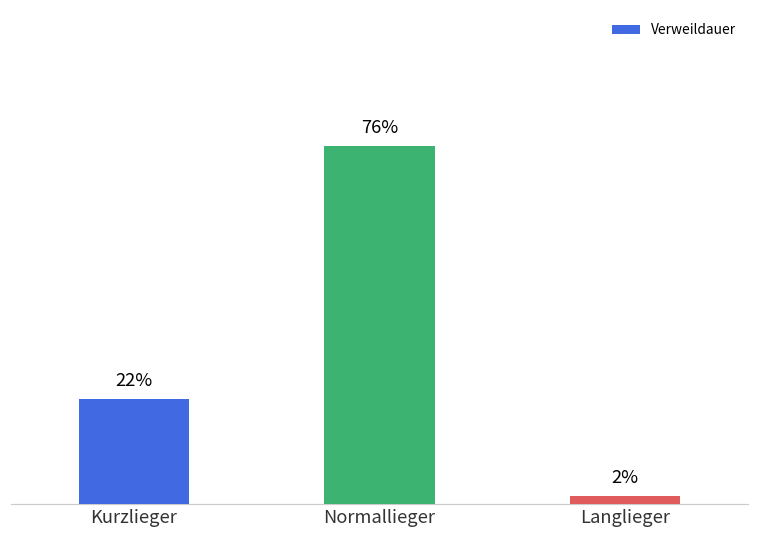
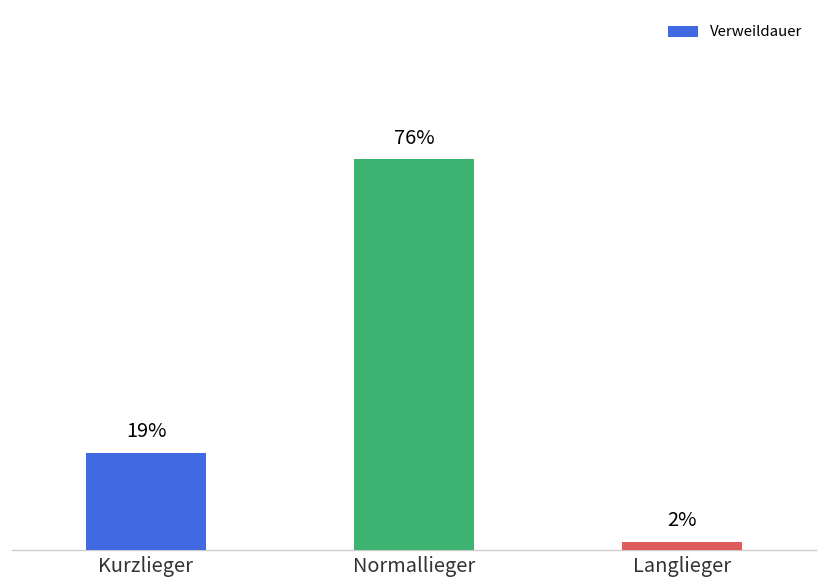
  {
-   "Kurzlieger": "22%",
+   "Kurzlieger": "19%",
    "Normallieger": "76%",
    "Langlieger": "2%"
  }
